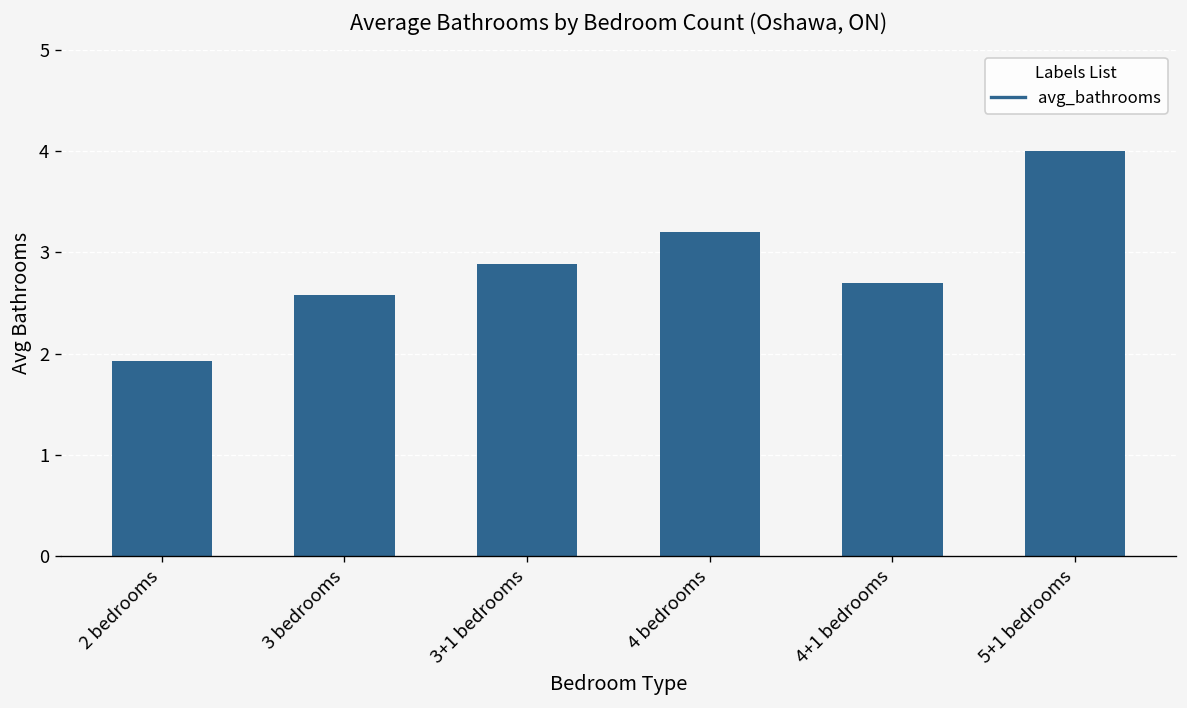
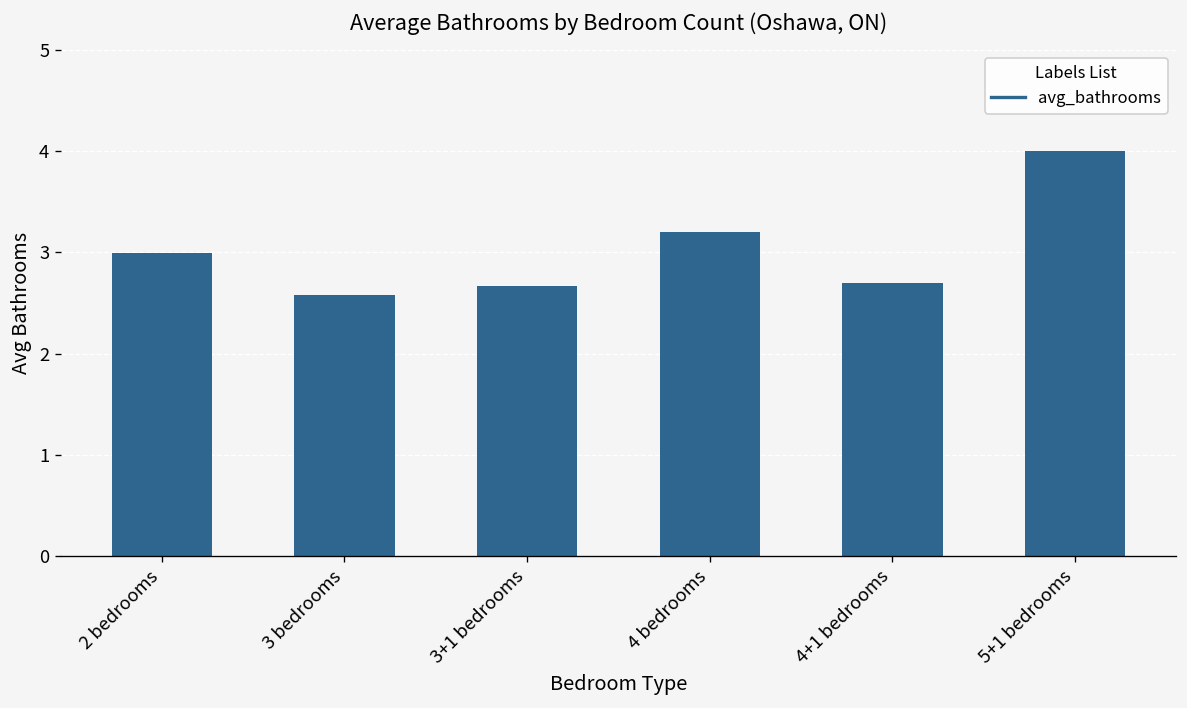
  {
-   "2 bedrooms": 1.9,
+   "2 bedrooms": 3.0,
    "3 bedrooms": 2.6,
-   "3+1 bedrooms": 2.9,
+   "3+1 bedrooms": 2.7,
    "4 bedrooms": 3.2,
    "4+1 bedrooms": 2.7,
    "5+1 bedrooms": 4.0
  }
